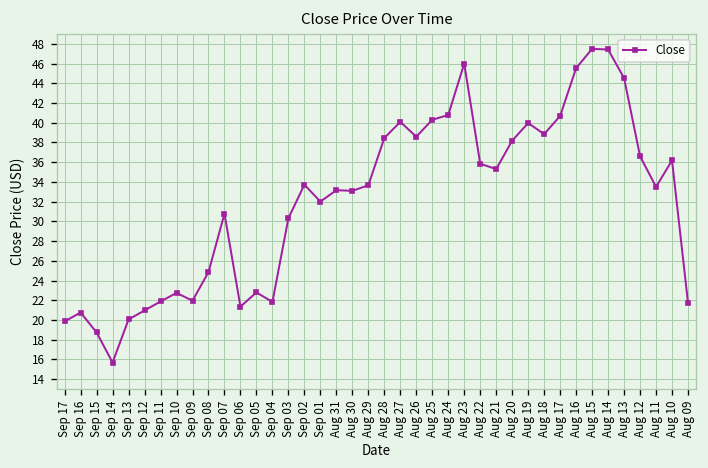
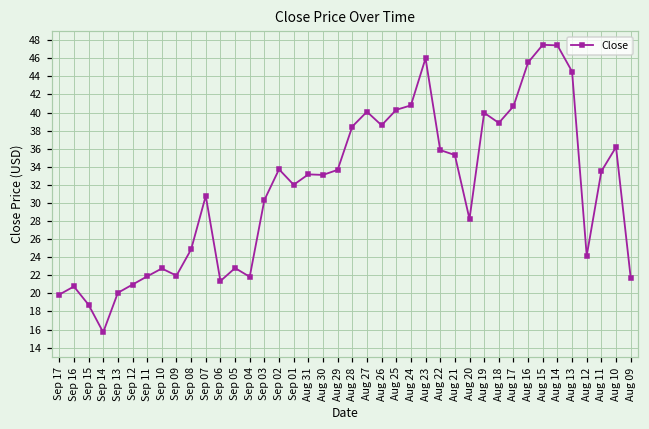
  {
    "Sep 17": 20,
    "Sep 16": 21,
    "Sep 15": 19,
    "Sep 14": 16,
    "Sep 13": 20,
    "Sep 12": 21,
    "Sep 11": 22,
    "Sep 10": 23,
    "Sep 09": 22,
    "Sep 08": 25,
    "Sep 07": 31,
    "Sep 06": 21,
    "Sep 05": 23,
    "Sep 04": 22,
    "Sep 03": 30,
    "Sep 02": 34,
    "Sep 01": 32,
    "Aug 31": 33,
    "Aug 30": 33,
    "Aug 29": 34,
    "Aug 28": 38,
    "Aug 27": 40,
    "Aug 26": 39,
    "Aug 25": 40,
    "Aug 24": 41,
    "Aug 23": 46,
    "Aug 22": 36,
    "Aug 21": 35,
-   "Aug 20": 38,
+   "Aug 20": 28,
    "Aug 19": 40,
    "Aug 18": 39,
    "Aug 17": 41,
    "Aug 16": 46,
    "Aug 15": 47,
    "Aug 14": 47,
    "Aug 13": 45,
-   "Aug 12": 37,
+   "Aug 12": 24,
    "Aug 11": 34,
    "Aug 10": 36,
    "Aug 09": 22
  }
